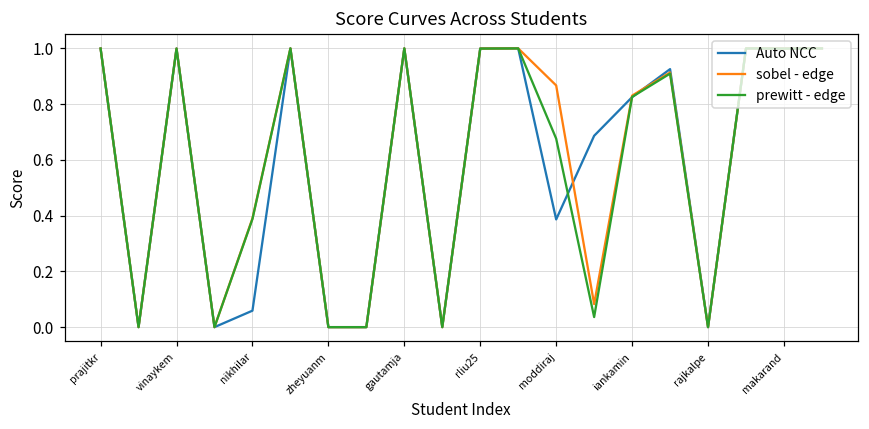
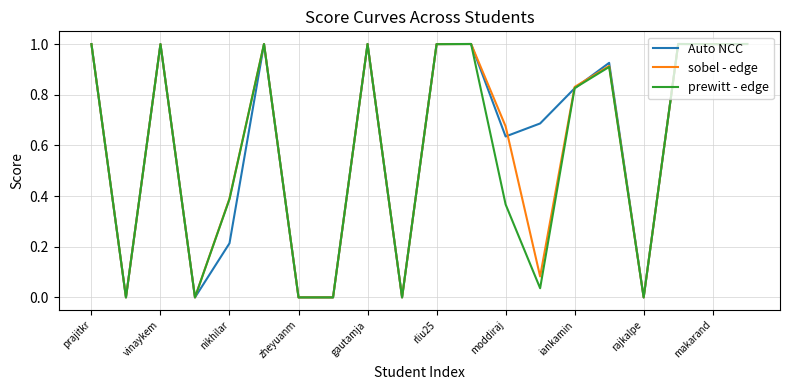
  {
    "Auto NCC": {
-     "nikhilar": 0.06,
-     "moddiraj": 0.39
+     "nikhilar": 0.21,
+     "moddiraj": 0.64
    },
    "sobel - edge": {
-     "moddiraj": 0.87
+     "moddiraj": 0.68
    },
    "prewitt - edge": {
-     "moddiraj": 0.68
+     "moddiraj": 0.37
    }
  }
